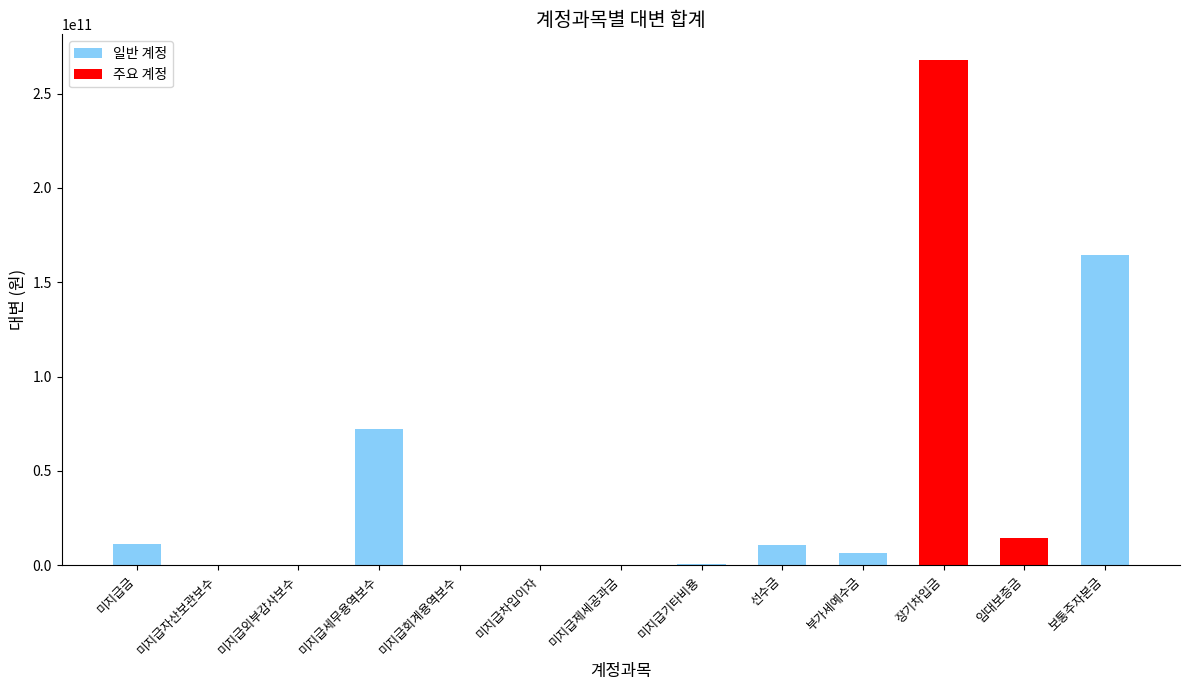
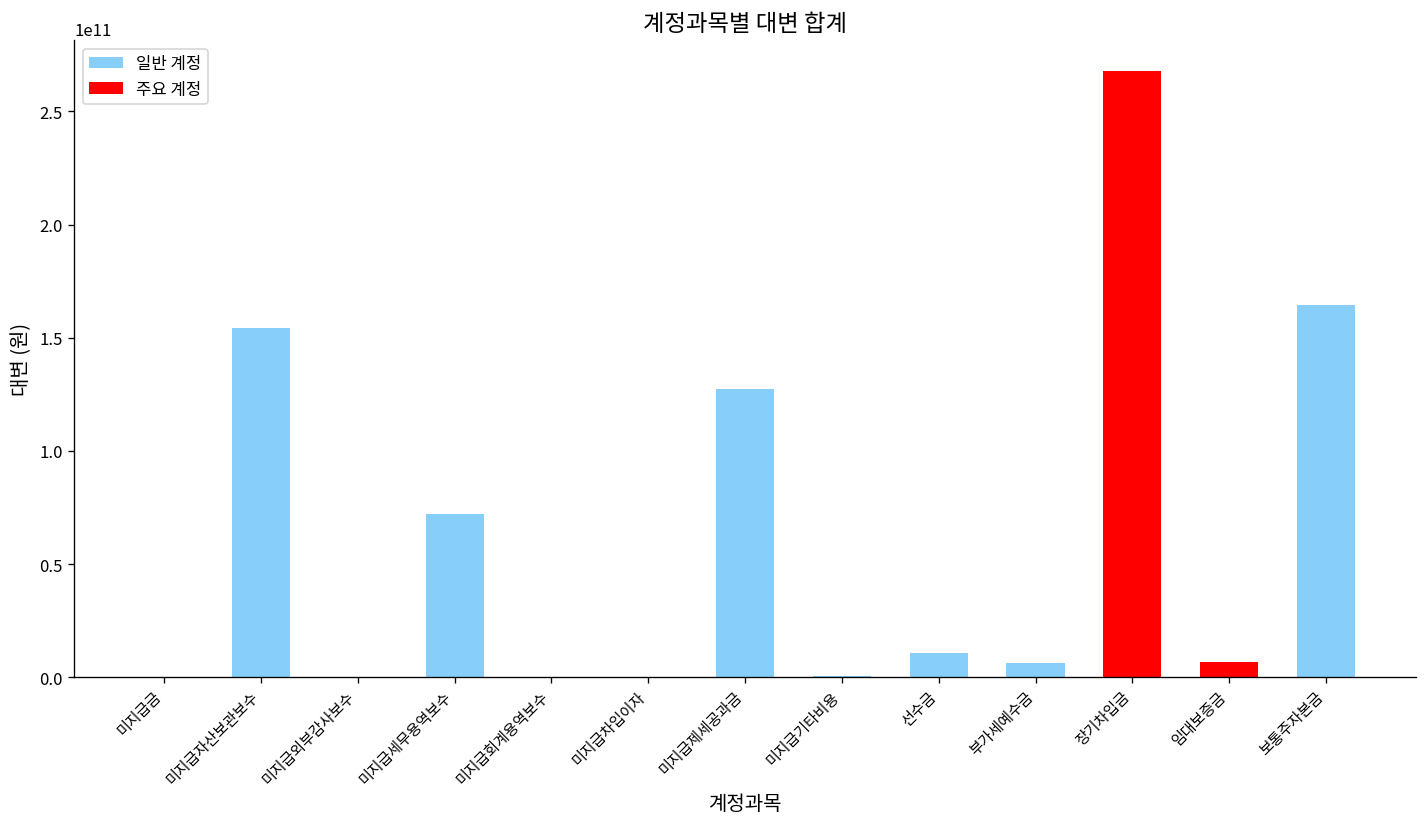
  {
-   "미지급금": 11000000000,
-   "미지급자산보관보수": 0,
+   "미지급금": 0,
+   "미지급자산보관보수": 154000000000,
    "미지급세무용역보수": 72000000000,
-   "미지급제세공과금": 0,
+   "미지급제세공과금": 128000000000,
    "선수금": 11000000000,
    "부가세예수금": 7000000000,
    "장기차입금": 268000000000,
-   "임대보증금": 14000000000,
+   "임대보증금": 7000000000,
    "보통주자본금": 164000000000
  }
